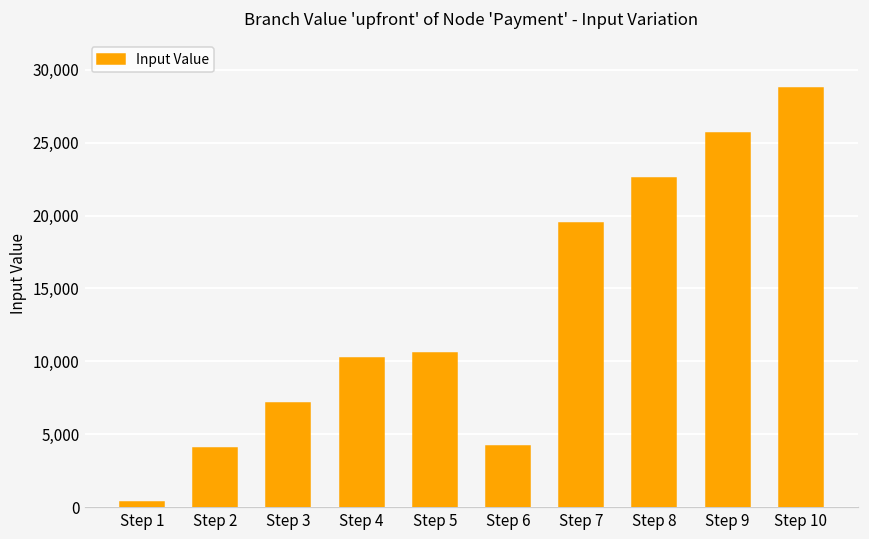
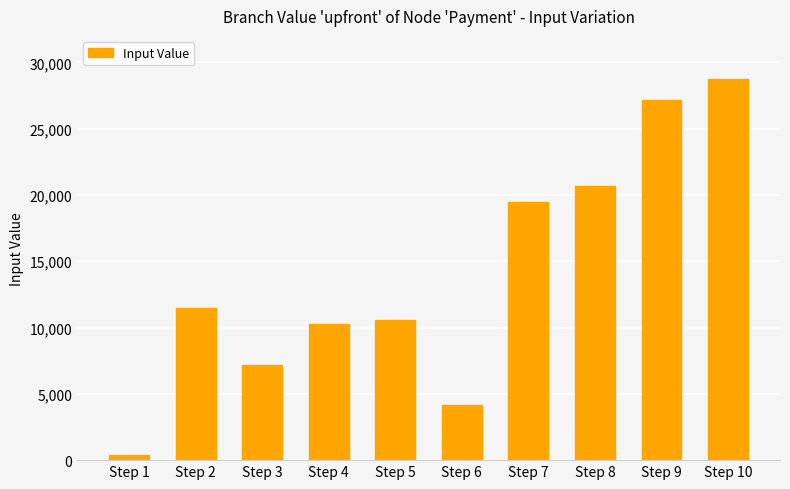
  {
    "Step 1": "400",
-   "Step 2": "4,100",
+   "Step 2": "11,500",
    "Step 3": "7,200",
    "Step 4": "10,300",
    "Step 5": "10,600",
    "Step 6": "4,200",
    "Step 7": "19,500",
-   "Step 8": "22,600",
-   "Step 9": "25,700",
+   "Step 8": "20,700",
+   "Step 9": "27,100",
    "Step 10": "28,800"
  }
